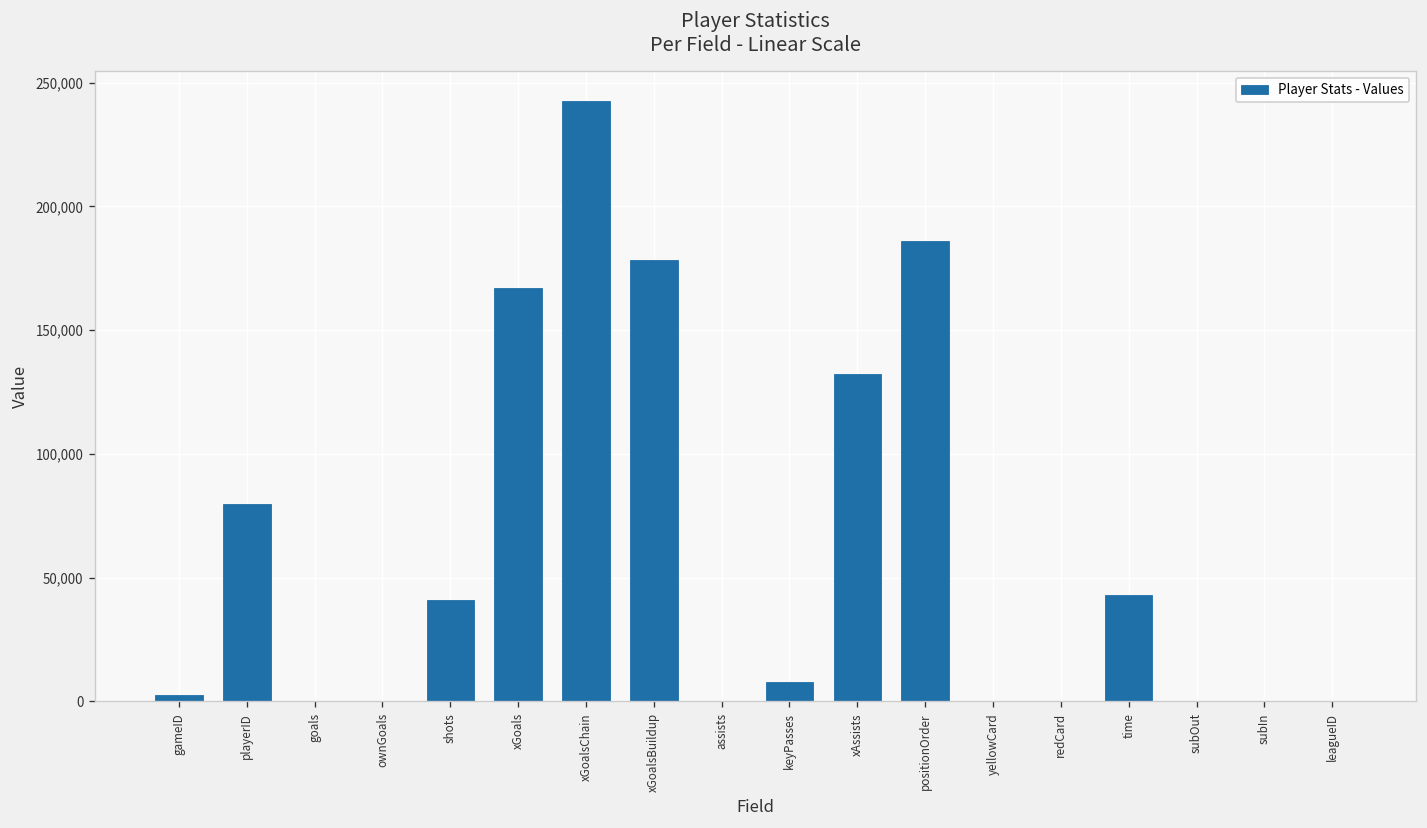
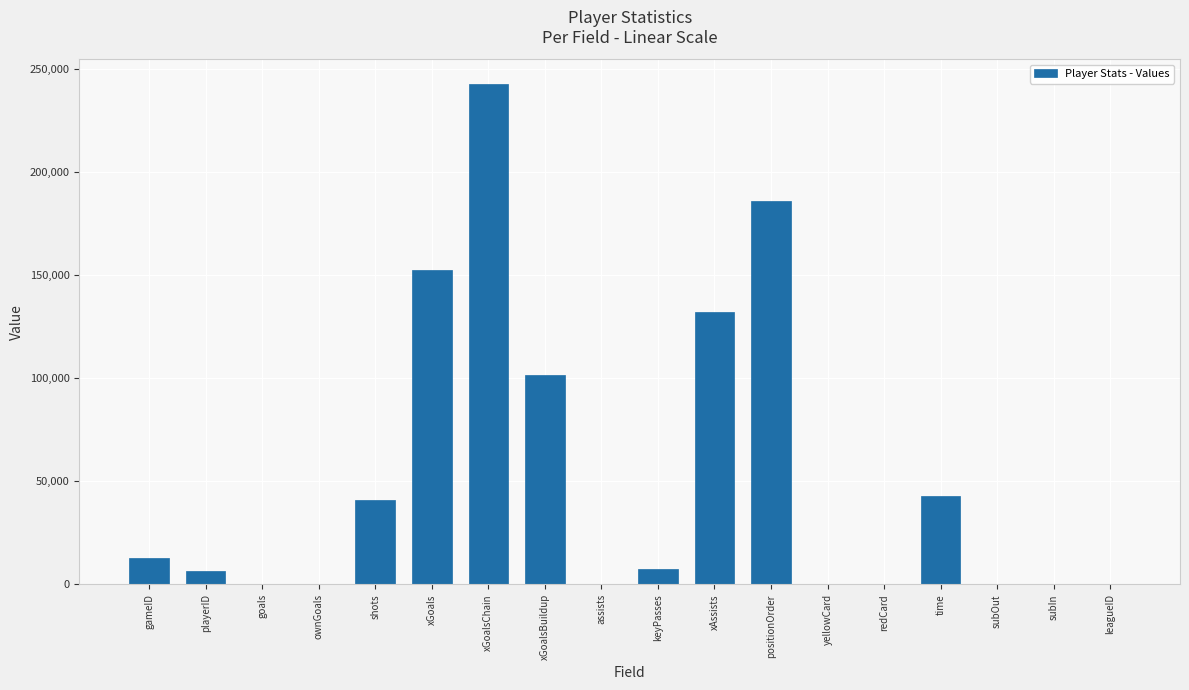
  {
-   "gameID": "3,000",
-   "playerID": "80,000",
+   "gameID": "13,000",
+   "playerID": "6,000",
    "shots": "41,000",
-   "xGoals": "167,000",
+   "xGoals": "152,000",
    "xGoalsChain": "243,000",
-   "xGoalsBuildup": "179,000",
+   "xGoalsBuildup": "102,000",
    "keyPasses": "8,000",
    "xAssists": "132,000",
    "positionOrder": "186,000",
    "time": "43,000"
  }
